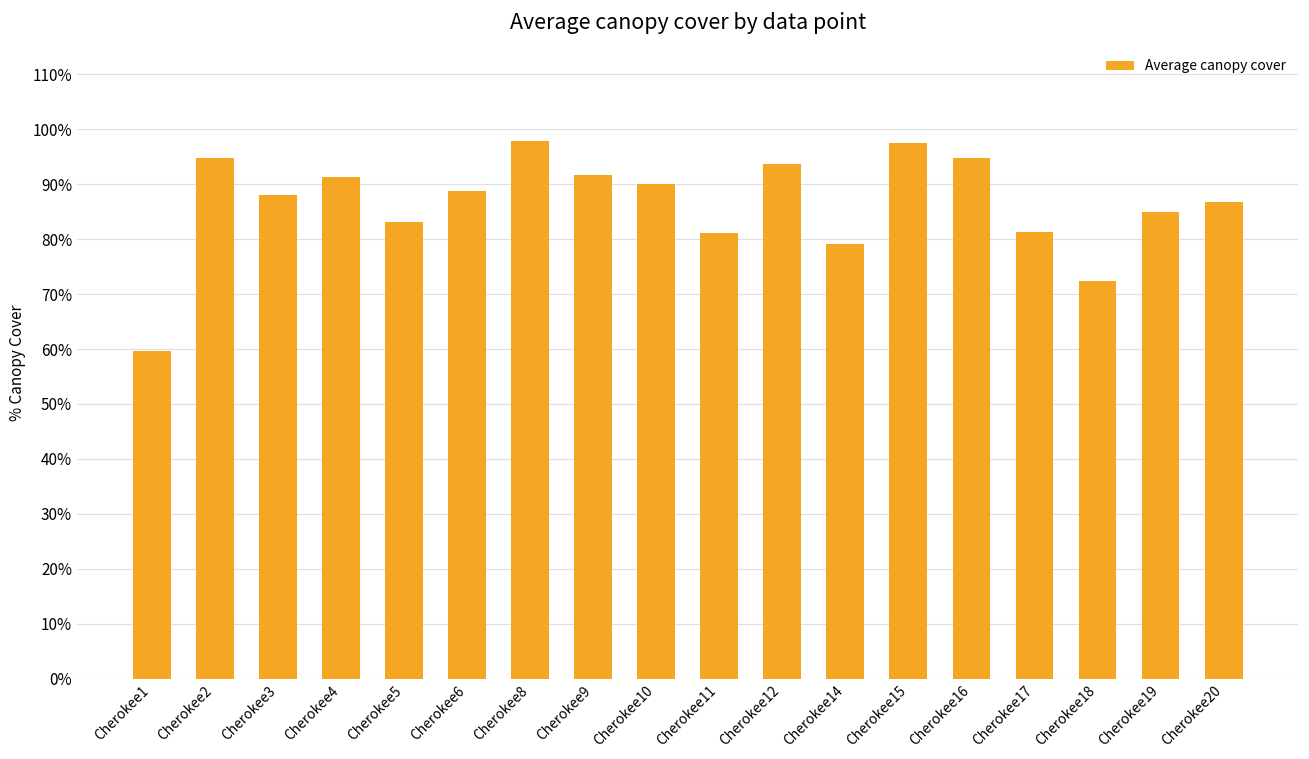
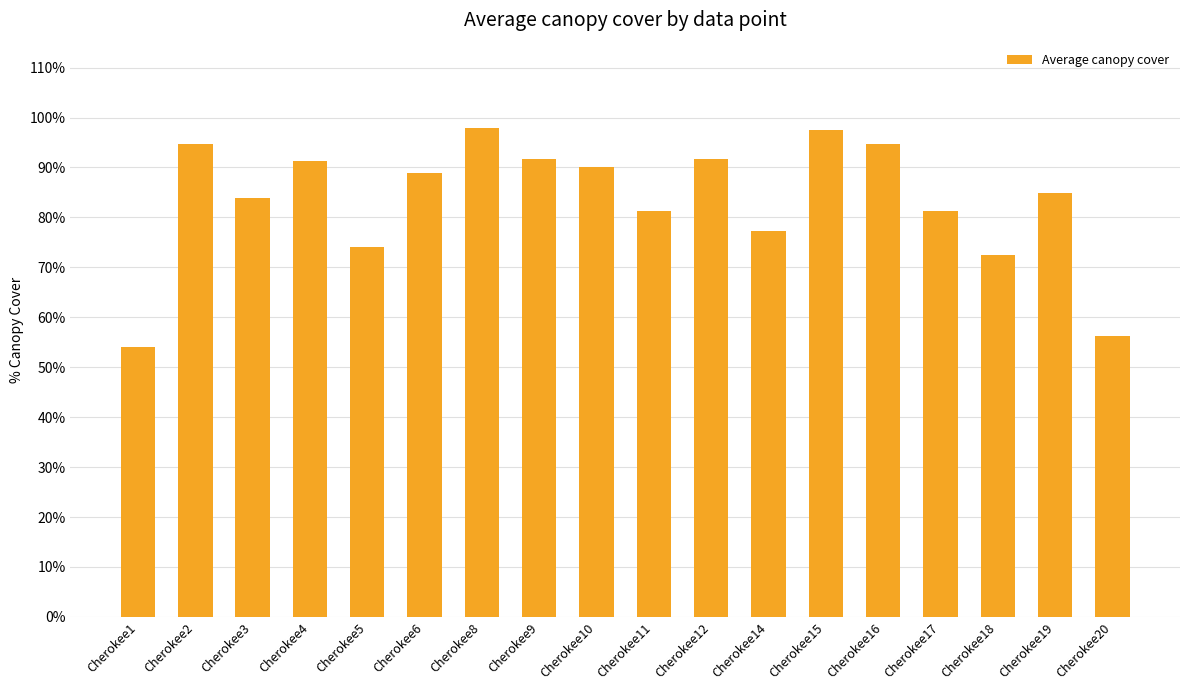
  {
-   "Cherokee1": "60%",
+   "Cherokee1": "54%",
    "Cherokee2": "95%",
-   "Cherokee3": "88%",
+   "Cherokee3": "84%",
    "Cherokee4": "91%",
-   "Cherokee5": "83%",
+   "Cherokee5": "74%",
    "Cherokee6": "89%",
    "Cherokee8": "98%",
    "Cherokee9": "92%",
    "Cherokee10": "90%",
    "Cherokee11": "81%",
-   "Cherokee12": "94%",
-   "Cherokee14": "79%",
+   "Cherokee12": "92%",
+   "Cherokee14": "77%",
    "Cherokee15": "98%",
    "Cherokee16": "95%",
    "Cherokee17": "81%",
    "Cherokee18": "72%",
    "Cherokee19": "85%",
-   "Cherokee20": "87%"
+   "Cherokee20": "56%"
  }
